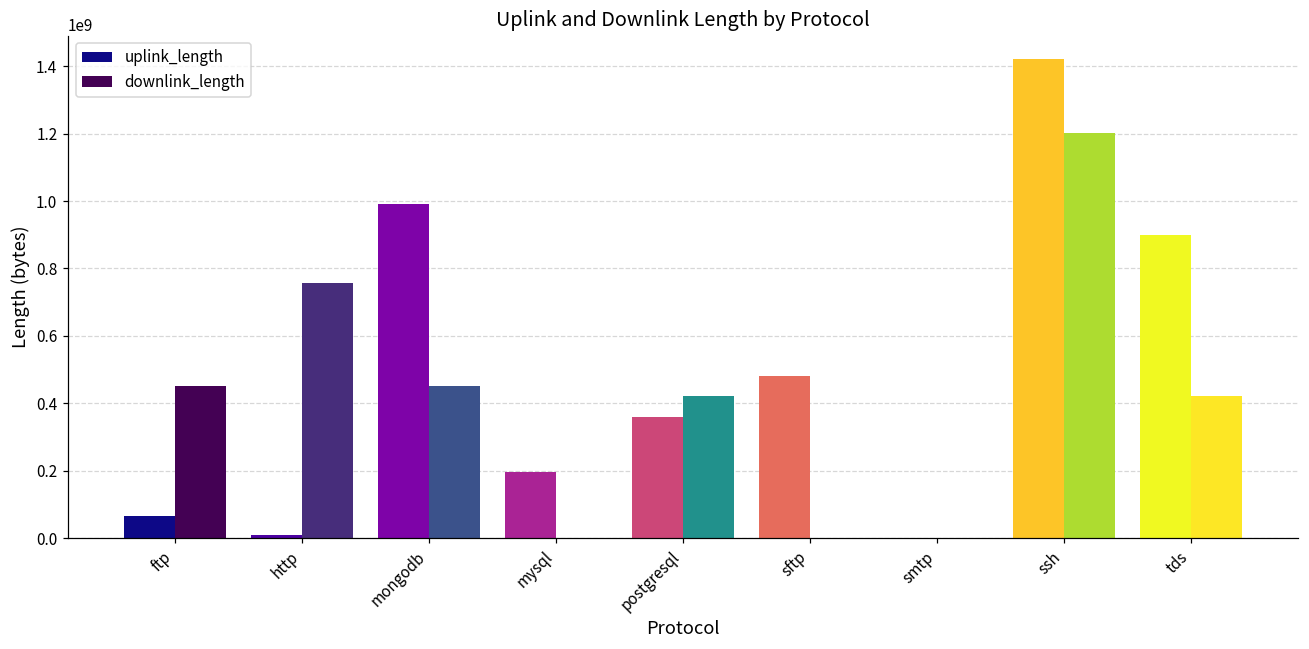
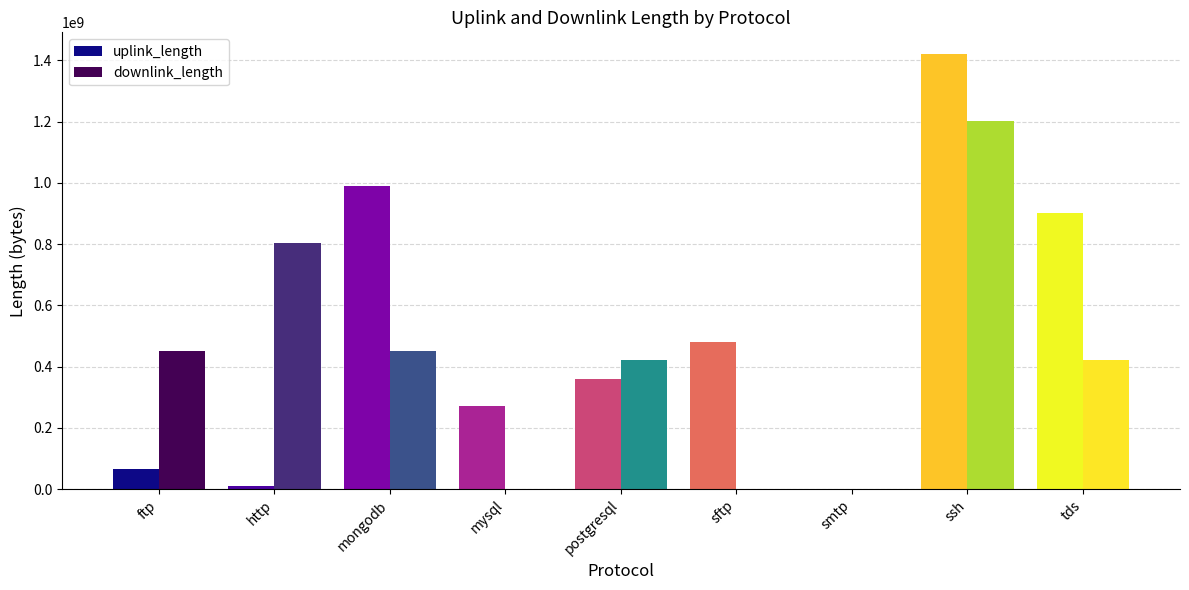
  {
    "uplink_length": {
      "ftp": 60000000,
      "http": 10000000,
      "mongodb": 990000000,
-     "mysql": 200000000,
+     "mysql": 270000000,
      "postgresql": 360000000,
      "sftp": 480000000,
      "ssh": 1420000000,
      "tds": 900000000
    },
    "downlink_length": {
      "ftp": 450000000,
-     "http": 760000000,
+     "http": 800000000,
      "mongodb": 450000000,
      "postgresql": 420000000,
      "ssh": 1200000000,
      "tds": 420000000
    }
  }
